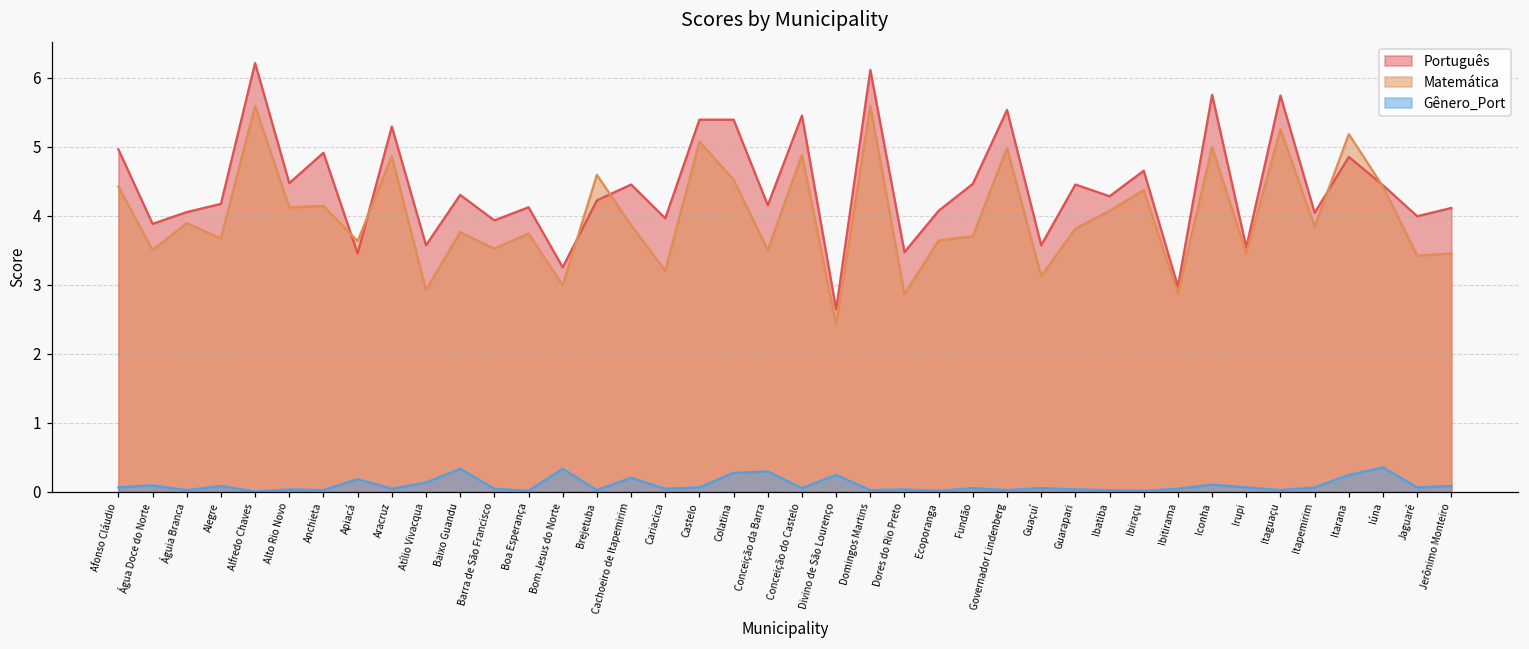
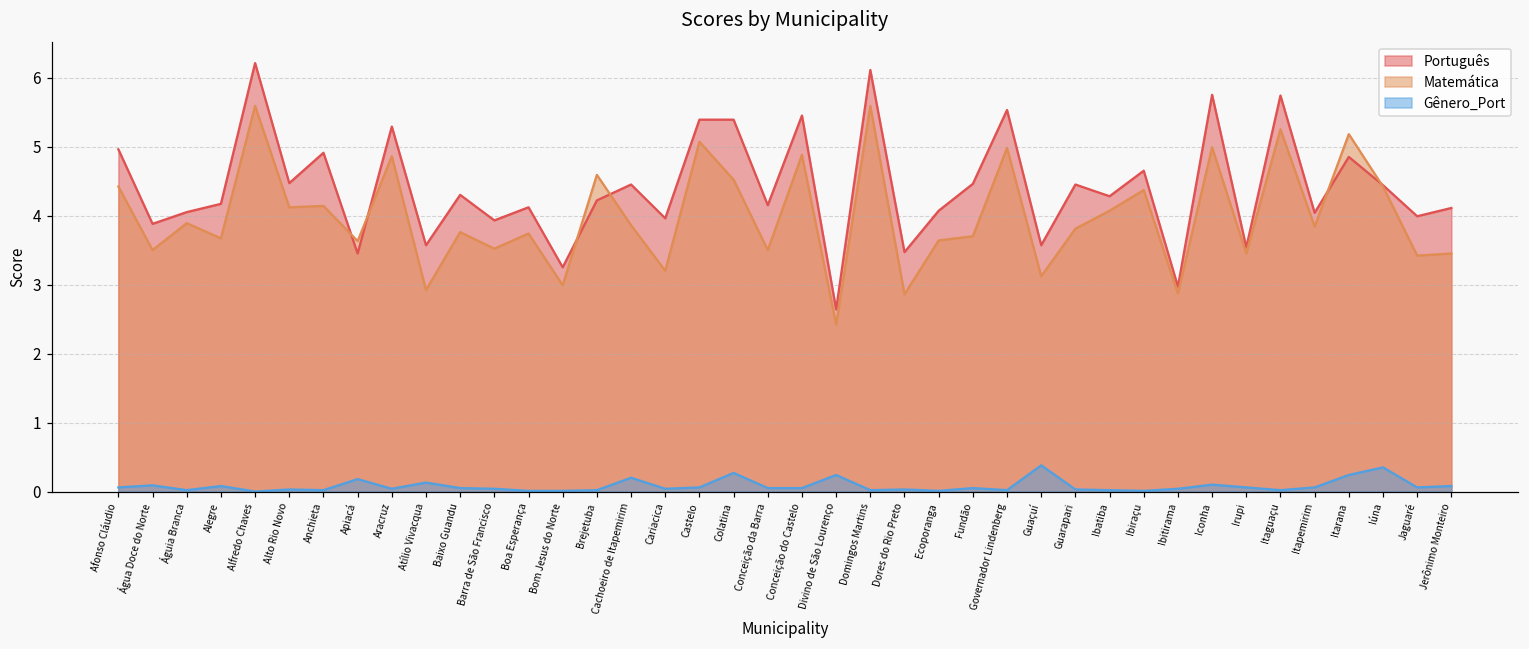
  {
    "Gênero_Port": {
      "Afonso Cláudio": 0.1,
      "Água Doce do Norte": 0.1,
      "Águia Branca": 0.0,
      "Alegre": 0.1,
      "Alfredo Chaves": 0.0,
      "Alto Rio Novo": 0.0,
      "Anchieta": 0.0,
      "Apiacá": 0.2,
      "Aracruz": 0.0,
      "Atílio Vivacqua": 0.1,
-     "Baixo Guandu": 0.3,
+     "Baixo Guandu": 0.1,
      "Barra de São Francisco": 0.0,
      "Boa Esperança": 0.0,
-     "Bom Jesus do Norte": 0.3,
+     "Bom Jesus do Norte": 0.0,
      "Brejetuba": 0.0,
      "Cachoeiro de Itapemirim": 0.2,
      "Cariacica": 0.0,
      "Castelo": 0.1,
      "Colatina": 0.3,
-     "Conceição da Barra": 0.3,
+     "Conceição da Barra": 0.1,
      "Conceição do Castelo": 0.1,
      "Divino de São Lourenço": 0.2,
      "Domingos Martins": 0.0,
      "Dores do Rio Preto": 0.0,
      "Ecoporanga": 0.0,
      "Fundão": 0.1,
      "Governador Lindenberg": 0.0,
-     "Guaçuí": 0.1,
+     "Guaçuí": 0.4,
      "Guarapari": 0.0,
      "Ibatiba": 0.0,
      "Ibiraçu": 0.0,
      "Ibitirama": 0.0,
      "Iconha": 0.1,
      "Irupi": 0.1,
      "Itaguaçu": 0.0,
      "Itapemirim": 0.1,
      "Itarana": 0.2,
      "Iúna": 0.4,
      "Jaguaré": 0.1,
      "Jerônimo Monteiro": 0.1
    }
  }
